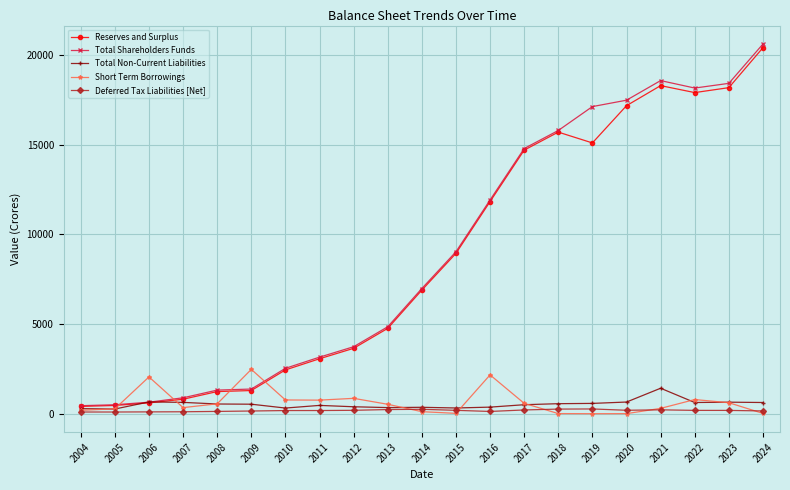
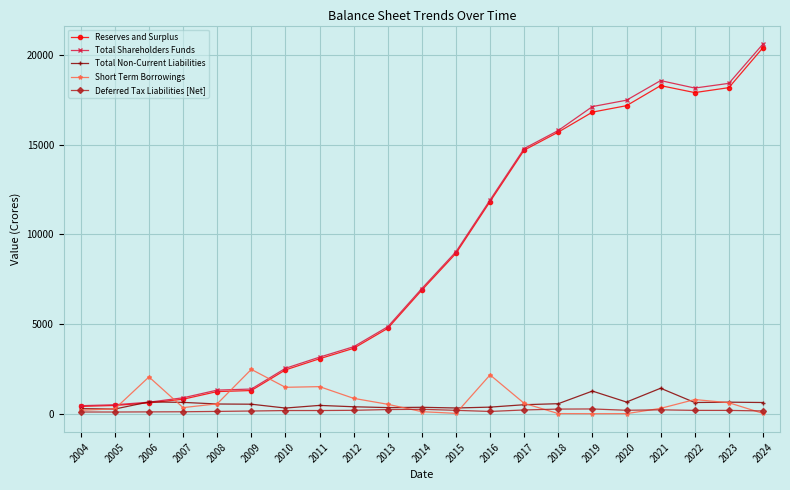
  {
    "Reserves and Surplus": {
-     "2019": 15100,
+     "2019": 16800,
      "2020": 17200,
      "2021": 18300,
      "2022": 17900,
      "2023": 18200,
      "2024": 20400
    },
    "Total Non-Current Liabilities": {
      "2007": 600,
      "2009": 500,
      "2011": 500,
      "2012": 400,
      "2016": 400,
      "2018": 600,
-     "2019": 600,
+     "2019": 1300,
      "2020": 700,
      "2021": 1400,
      "2022": 600,
      "2024": 600
    },
    "Short Term Borrowings": {
      "2006": 2100,
      "2007": 300,
      "2009": 2500,
-     "2010": 800,
-     "2011": 800,
+     "2010": 1500,
+     "2011": 1500,
      "2012": 900,
      "2013": 500,
      "2015": 0,
      "2016": 2200,
      "2018": 0,
      "2019": 0,
      "2020": 0,
      "2022": 800
    }
  }
